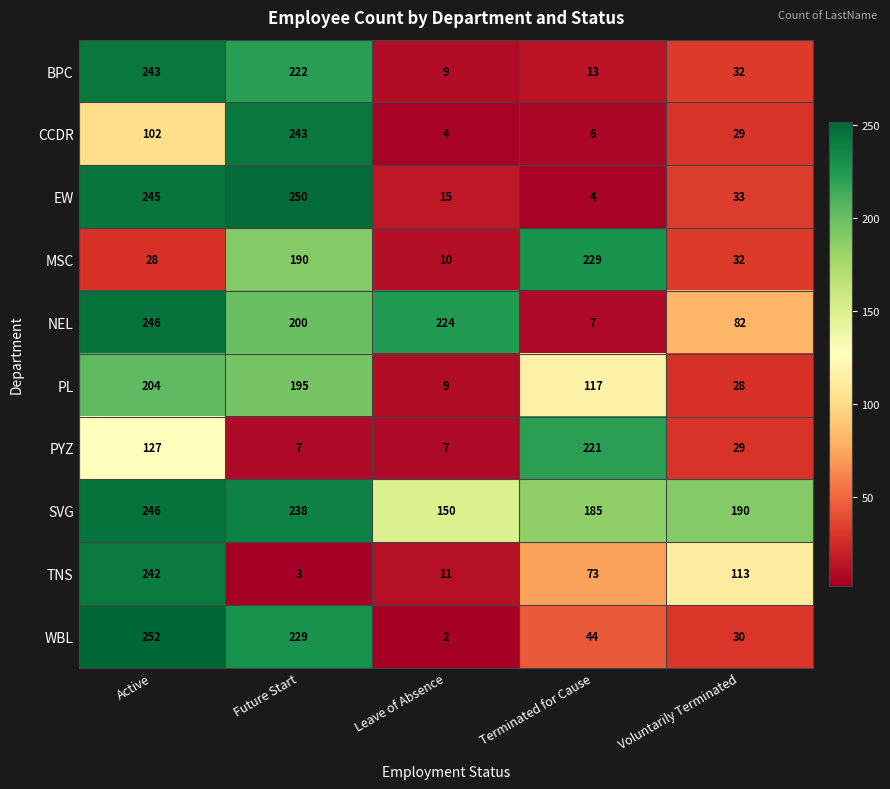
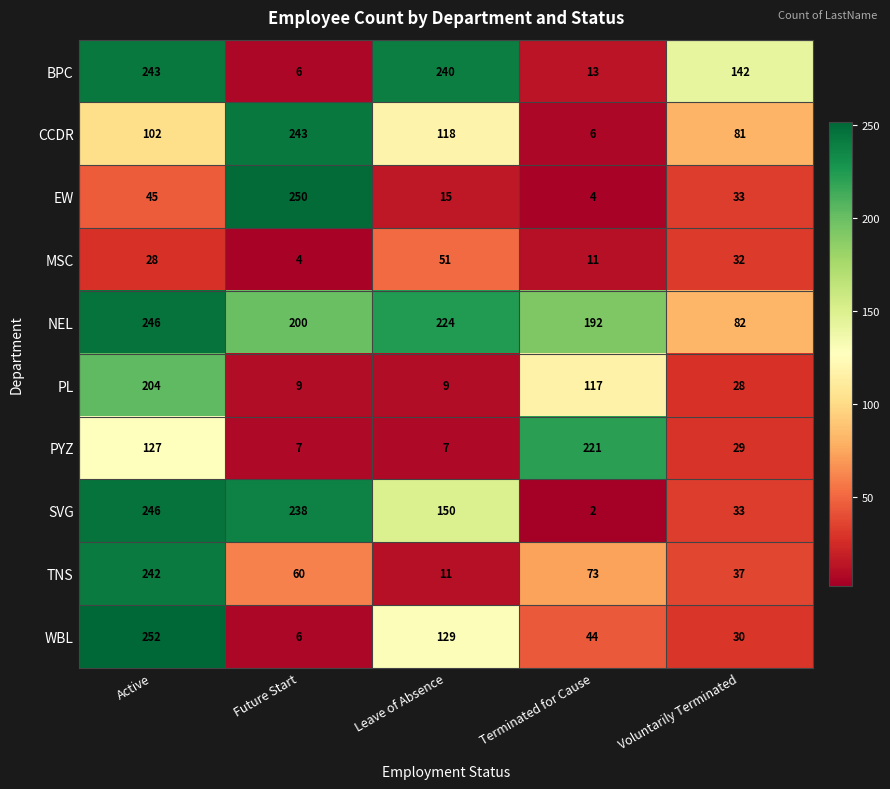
  {
    "BPC": {
      "Active": 243,
-     "Future Start": 222,
-     "Leave of Absence": 9,
+     "Future Start": 6,
+     "Leave of Absence": 240,
      "Terminated for Cause": 13,
-     "Voluntarily Terminated": 32
+     "Voluntarily Terminated": 142
    },
    "CCDR": {
      "Active": 102,
      "Future Start": 243,
-     "Leave of Absence": 4,
+     "Leave of Absence": 118,
      "Terminated for Cause": 6,
-     "Voluntarily Terminated": 29
+     "Voluntarily Terminated": 81
    },
    "EW": {
-     "Active": 245,
+     "Active": 45,
      "Future Start": 250,
      "Leave of Absence": 15,
      "Terminated for Cause": 4,
      "Voluntarily Terminated": 33
    },
    "MSC": {
      "Active": 28,
-     "Future Start": 190,
-     "Leave of Absence": 10,
-     "Terminated for Cause": 229,
+     "Future Start": 4,
+     "Leave of Absence": 51,
+     "Terminated for Cause": 11,
      "Voluntarily Terminated": 32
    },
    "NEL": {
      "Active": 246,
      "Future Start": 200,
      "Leave of Absence": 224,
-     "Terminated for Cause": 7,
+     "Terminated for Cause": 192,
      "Voluntarily Terminated": 82
    },
    "PL": {
      "Active": 204,
-     "Future Start": 195,
+     "Future Start": 9,
      "Leave of Absence": 9,
      "Terminated for Cause": 117,
      "Voluntarily Terminated": 28
    },
    "PYZ": {
      "Active": 127,
      "Future Start": 7,
      "Leave of Absence": 7,
      "Terminated for Cause": 221,
      "Voluntarily Terminated": 29
    },
    "SVG": {
      "Active": 246,
      "Future Start": 238,
      "Leave of Absence": 150,
-     "Terminated for Cause": 185,
-     "Voluntarily Terminated": 190
+     "Terminated for Cause": 2,
+     "Voluntarily Terminated": 33
    },
    "TNS": {
      "Active": 242,
-     "Future Start": 3,
+     "Future Start": 60,
      "Leave of Absence": 11,
      "Terminated for Cause": 73,
-     "Voluntarily Terminated": 113
+     "Voluntarily Terminated": 37
    },
    "WBL": {
      "Active": 252,
-     "Future Start": 229,
-     "Leave of Absence": 2,
+     "Future Start": 6,
+     "Leave of Absence": 129,
      "Terminated for Cause": 44,
      "Voluntarily Terminated": 30
    }
  }
